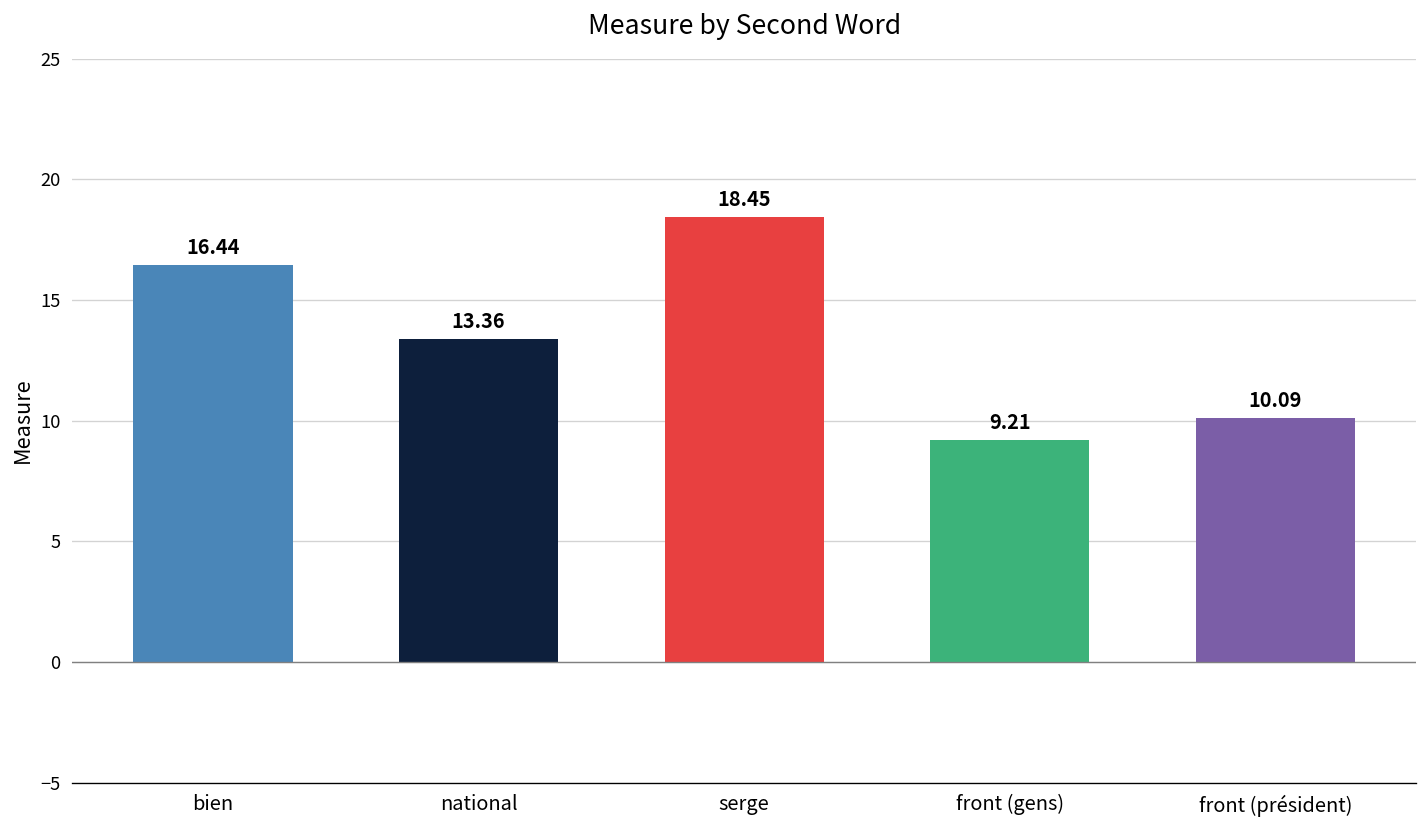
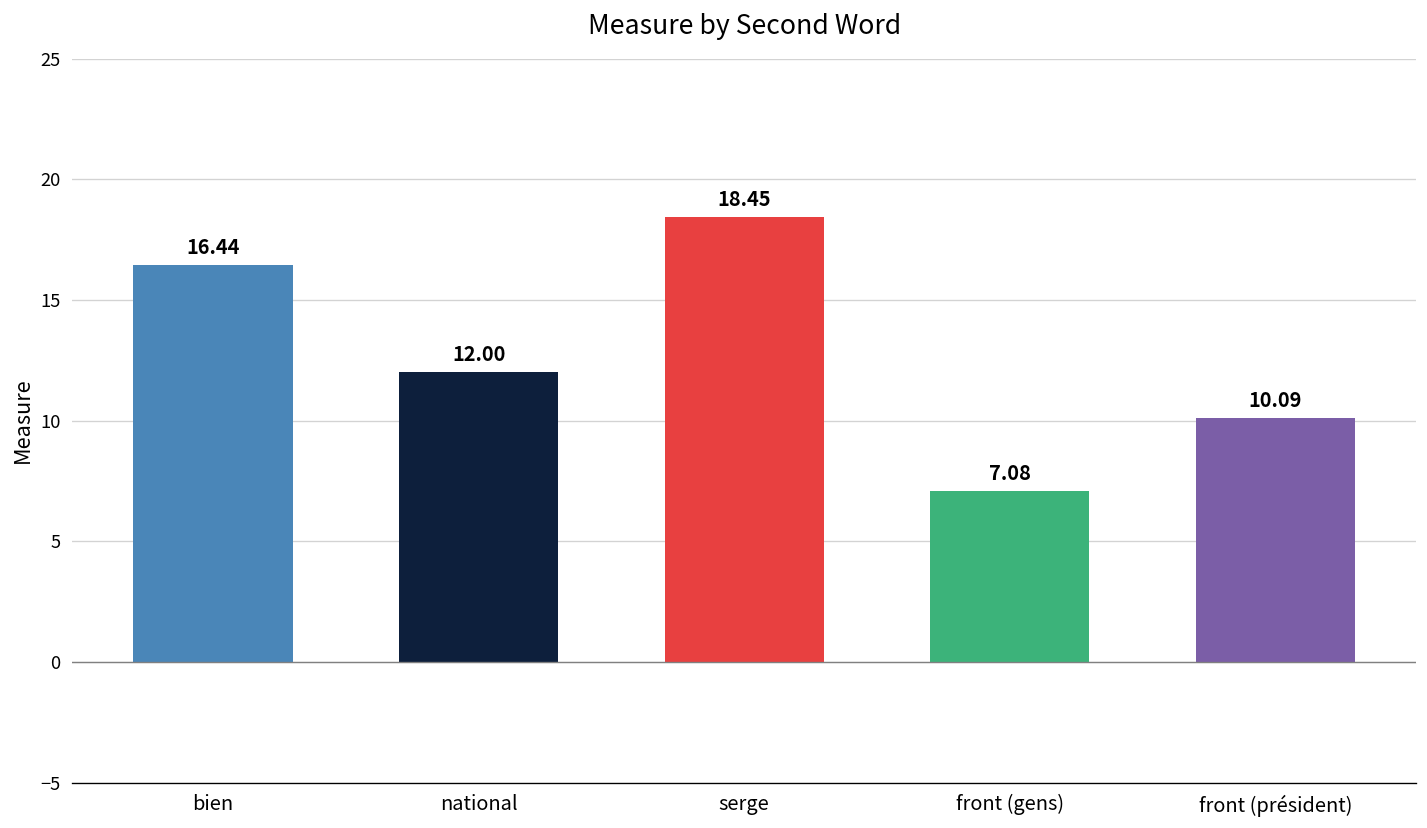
  {
    "bien": 16.44,
-   "national": 13.36,
+   "national": 12.00,
    "serge": 18.45,
-   "front (gens)": 9.21,
+   "front (gens)": 7.08,
    "front (président)": 10.09
  }
